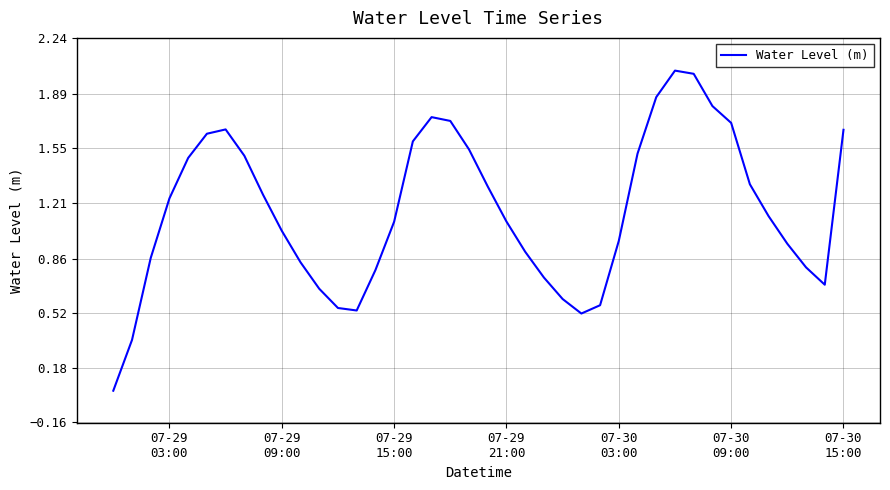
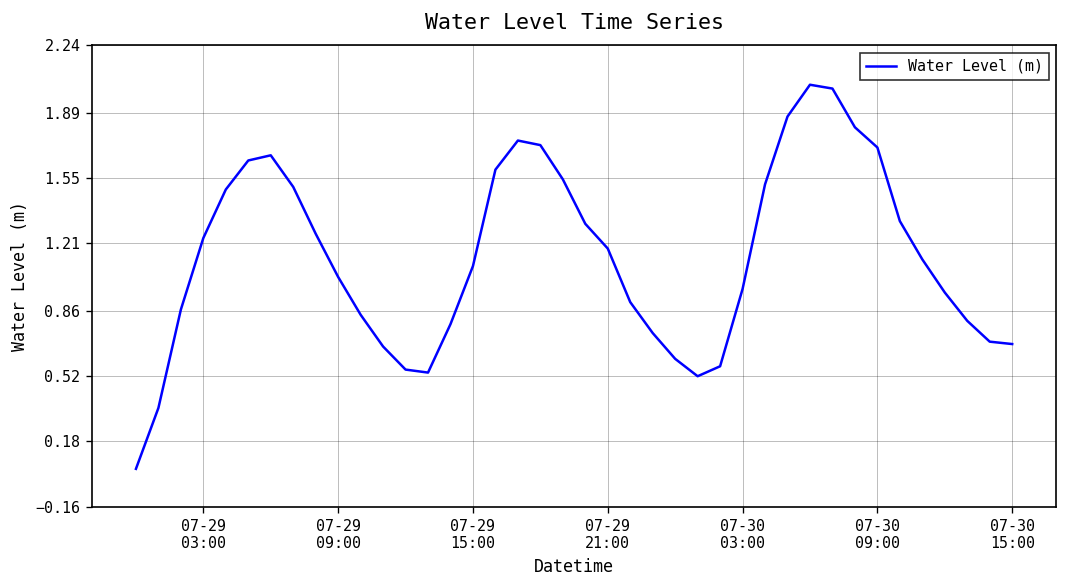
  {
    "07-29 03:00": 1.24,
    "07-29 09:00": 1.04,
    "07-29 15:00": 1.09,
-   "07-29 21:00": 1.09,
+   "07-29 21:00": 1.18,
    "07-30 03:00": 0.97,
    "07-30 09:00": 1.71,
-   "07-30 15:00": 1.67
+   "07-30 15:00": 0.69
  }
